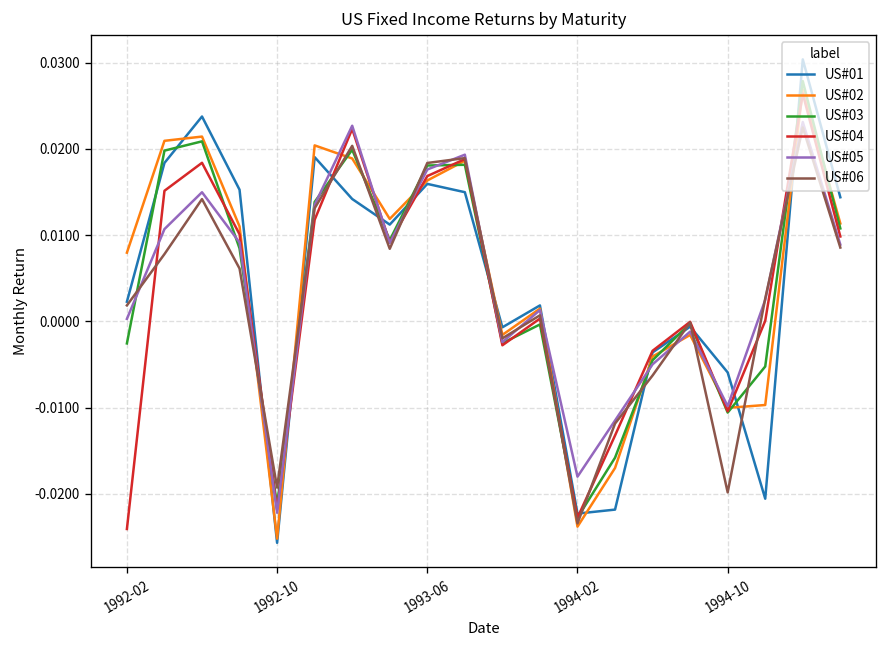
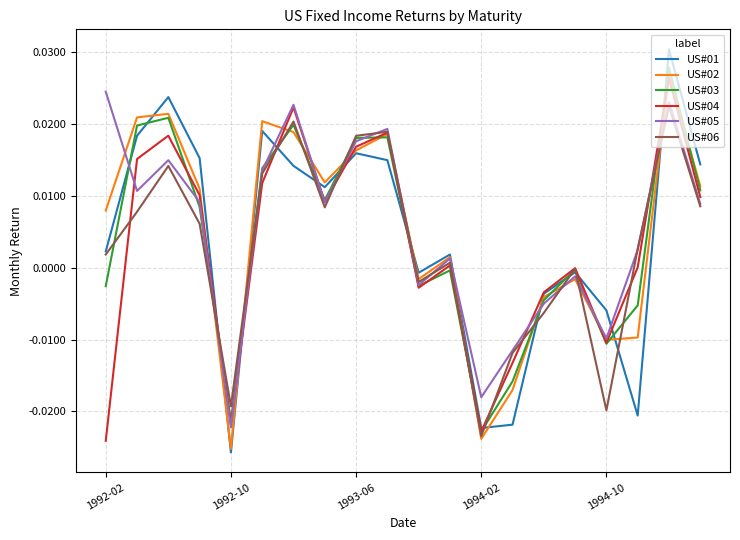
  {
    "US#01": {
      "1992-02": 0.002,
      "1992-10": -0.026,
      "1993-06": 0.016,
      "1994-02": -0.022,
      "1994-10": -0.006
    },
    "US#02": {
      "1992-02": 0.008,
      "1992-10": -0.025,
      "1993-06": 0.016,
      "1994-02": -0.024
    },
    "US#03": {
      "1992-02": -0.003,
      "1992-10": -0.021
    },
    "US#04": {
      "1992-02": -0.024,
      "1993-06": 0.017
    },
    "US#05": {
-     "1992-02": 0.000,
+     "1992-02": 0.025,
      "1993-06": 0.018,
      "1994-02": -0.018
    },
    "US#06": {
      "1992-02": 0.002,
      "1992-10": -0.019,
      "1994-02": -0.023,
      "1994-10": -0.020
    }
  }
